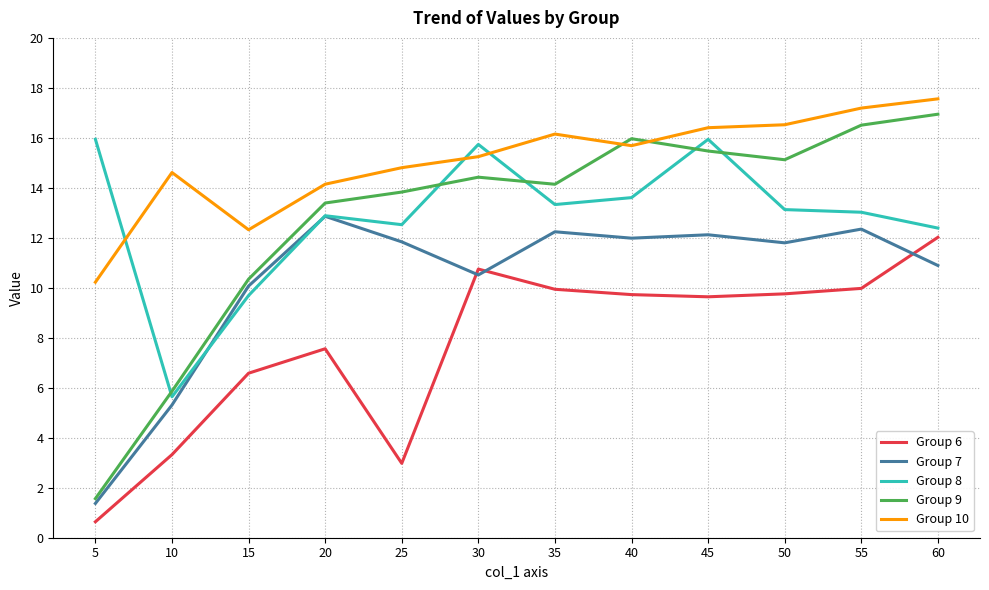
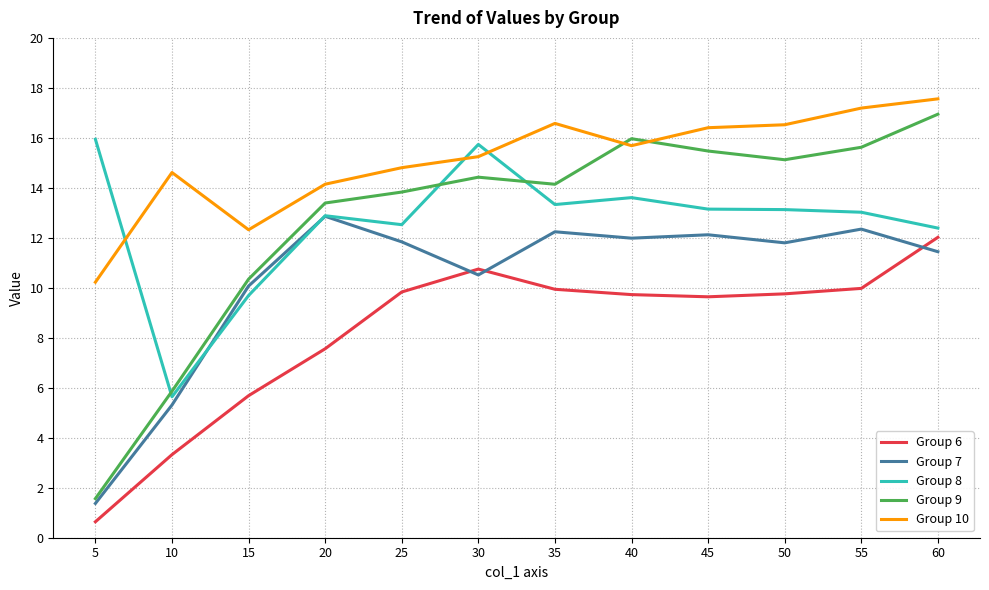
  {
    "Group 6": {
      "5": 0.6,
      "10": 3.3,
-     "15": 6.6,
+     "15": 5.7,
      "20": 7.6,
-     "25": 3.0,
+     "25": 9.8,
      "30": 10.7,
      "35": 9.9,
      "40": 9.7,
      "45": 9.6,
      "50": 9.8,
      "55": 10.0,
      "60": 12.0
    },
    "Group 7": {
      "5": 1.4,
      "10": 5.3,
      "15": 10.1,
      "25": 11.8,
      "30": 10.5,
      "35": 12.2,
      "40": 12.0,
      "45": 12.1,
      "50": 11.8,
      "55": 12.3,
-     "60": 10.9
+     "60": 11.4
    },
    "Group 8": {
      "5": 15.9,
      "10": 5.6,
      "15": 9.7,
      "25": 12.5,
      "30": 15.7,
      "35": 13.3,
      "40": 13.6,
-     "45": 15.9,
+     "45": 13.1,
      "50": 13.1,
      "55": 13.0,
      "60": 12.4
    },
    "Group 9": {
      "5": 1.6,
      "10": 5.9,
      "15": 10.3,
      "20": 13.4,
      "25": 13.8,
      "30": 14.4,
      "35": 14.1,
      "40": 16.0,
      "45": 15.5,
      "50": 15.1,
-     "55": 16.5,
+     "55": 15.6,
      "60": 16.9
    },
    "Group 10": {
      "5": 10.2,
      "10": 14.6,
      "15": 12.3,
      "20": 14.1,
      "25": 14.8,
      "30": 15.2,
-     "35": 16.2,
+     "35": 16.6,
      "40": 15.7,
      "45": 16.4,
      "50": 16.5,
      "55": 17.2,
      "60": 17.6
    }
  }
